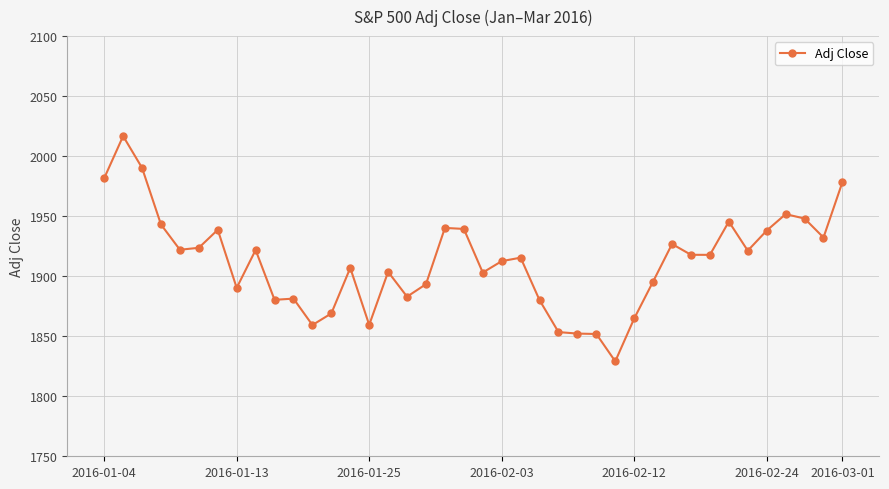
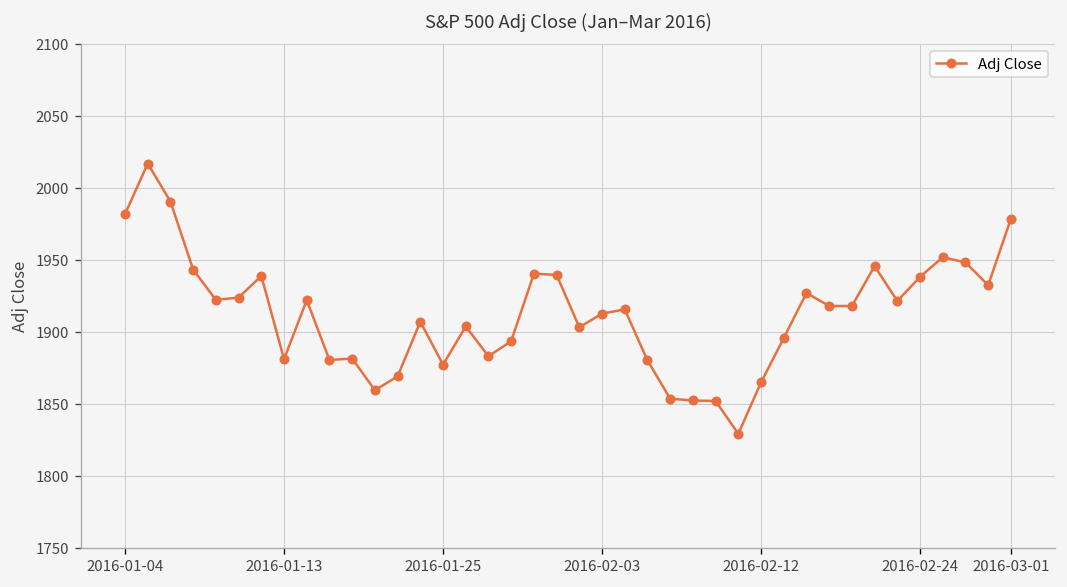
  {
    "2016-01-04": 1982,
-   "2016-01-13": 1890,
-   "2016-01-25": 1859,
+   "2016-01-13": 1881,
+   "2016-01-25": 1877,
    "2016-02-03": 1913,
    "2016-02-12": 1865,
    "2016-02-24": 1938,
    "2016-03-01": 1978
  }
